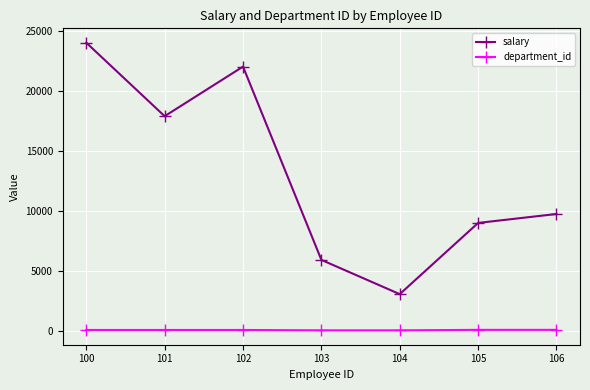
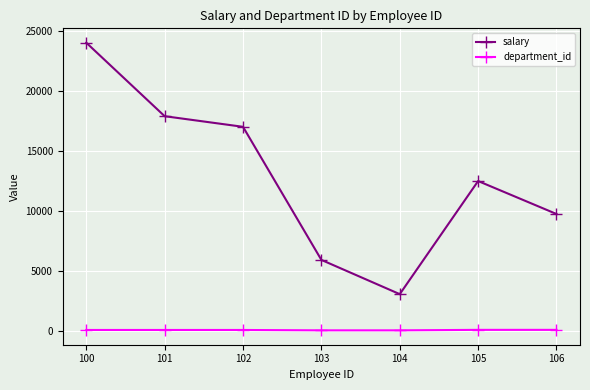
  {
    "salary": {
      "100": 24000,
      "101": 17900,
-     "102": 22000,
+     "102": 17000,
      "103": 5900,
      "104": 3100,
-     "105": 9000,
+     "105": 12500,
      "106": 9700
    },
    "department_id": {
      "100": 100,
      "101": 100,
      "102": 100,
      "103": 100,
      "104": 100,
      "105": 100,
      "106": 100
    }
  }
